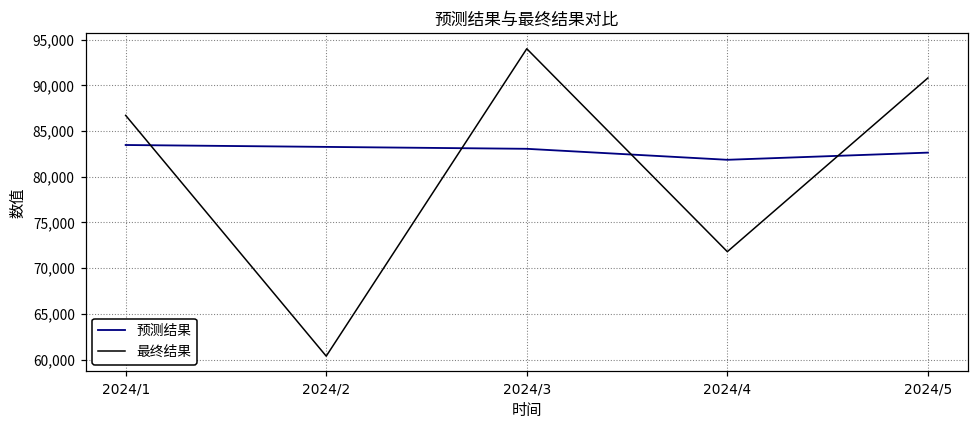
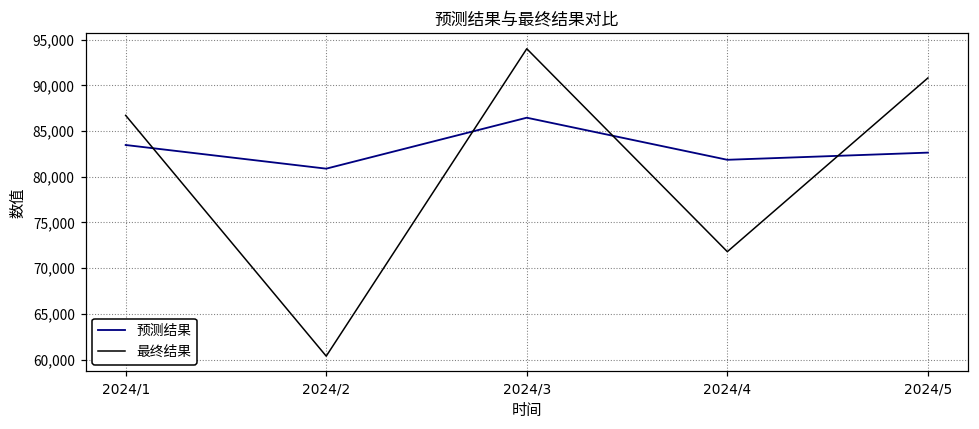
  {
    "预测结果": {
      "2024/1": "83,000",
-     "2024/2": "83,000",
-     "2024/3": "83,000",
+     "2024/2": "81,000",
+     "2024/3": "86,000",
      "2024/4": "82,000",
      "2024/5": "83,000"
    },
    "最终结果": {
      "2024/1": "87,000",
      "2024/2": "60,000",
      "2024/3": "94,000",
      "2024/4": "72,000",
      "2024/5": "91,000"
    }
  }
